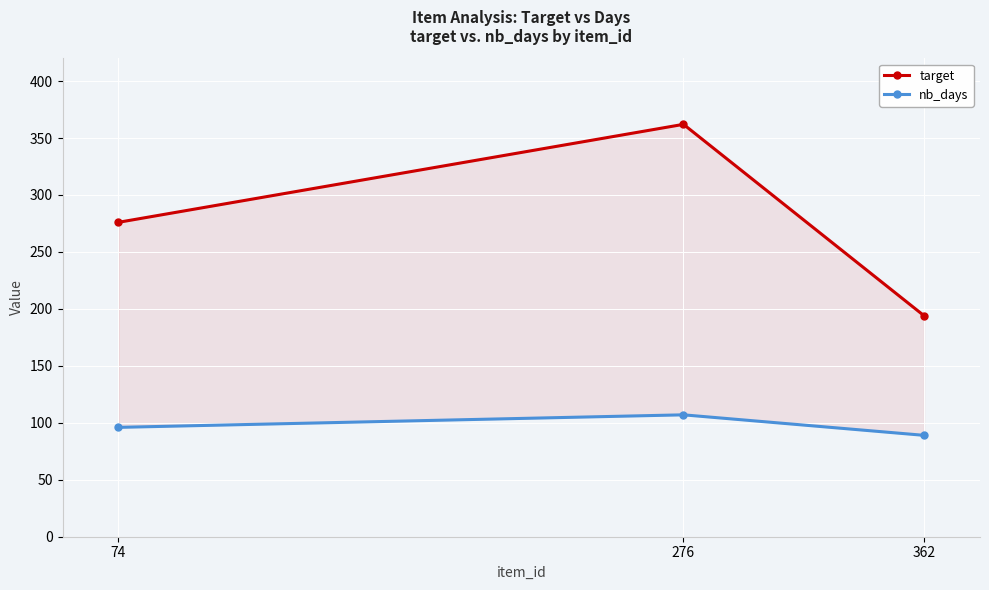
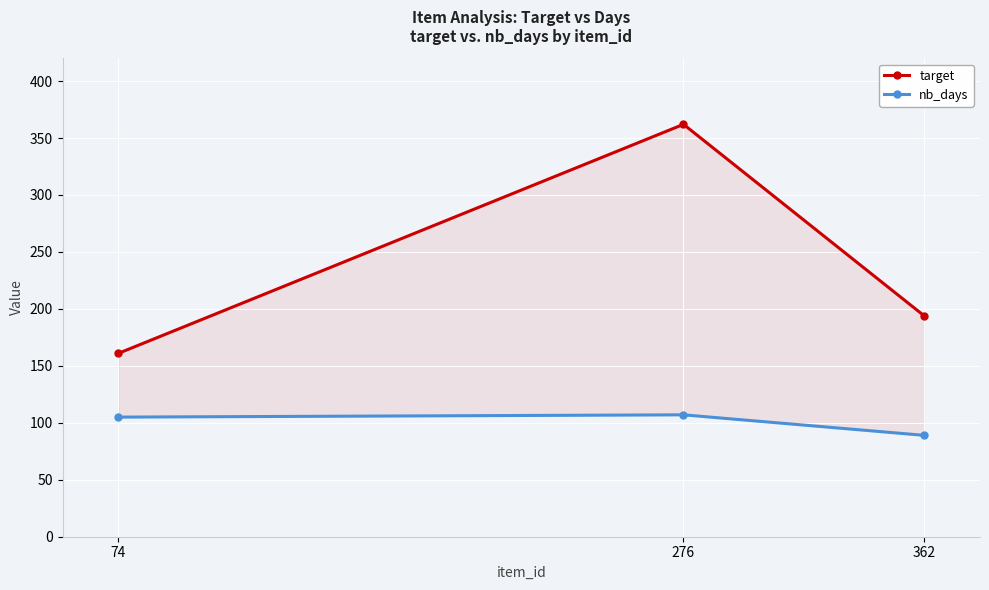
  {
    "target": {
-     "74": 276,
+     "74": 161,
      "276": 362,
      "362": 194
    },
    "nb_days": {
-     "74": 96,
+     "74": 105,
      "276": 107,
      "362": 89
    }
  }
